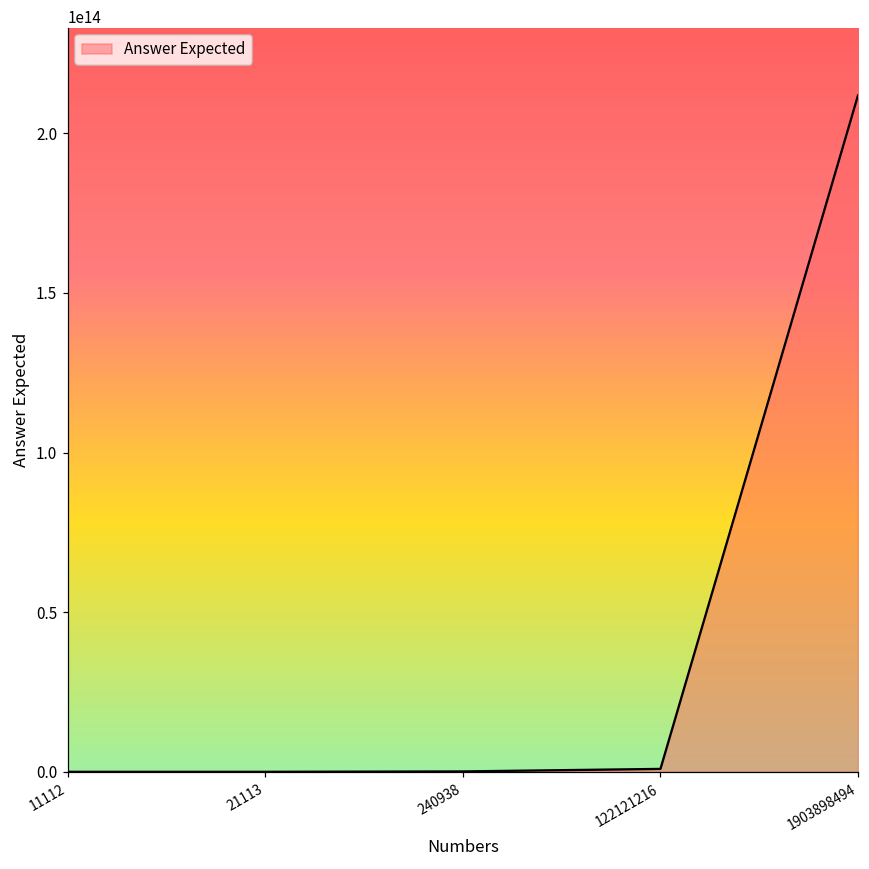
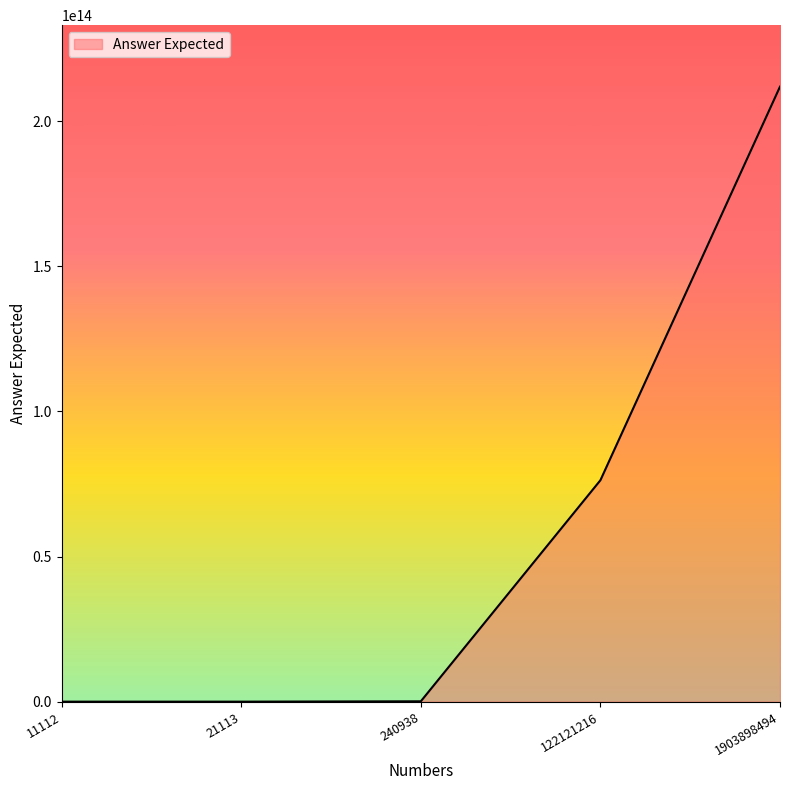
  {
    "11112": 0,
    "21113": 0,
    "240938": 0,
-   "122121216": 1000000000000,
+   "122121216": 76000000000000,
    "1903898494": 212000000000000
  }
